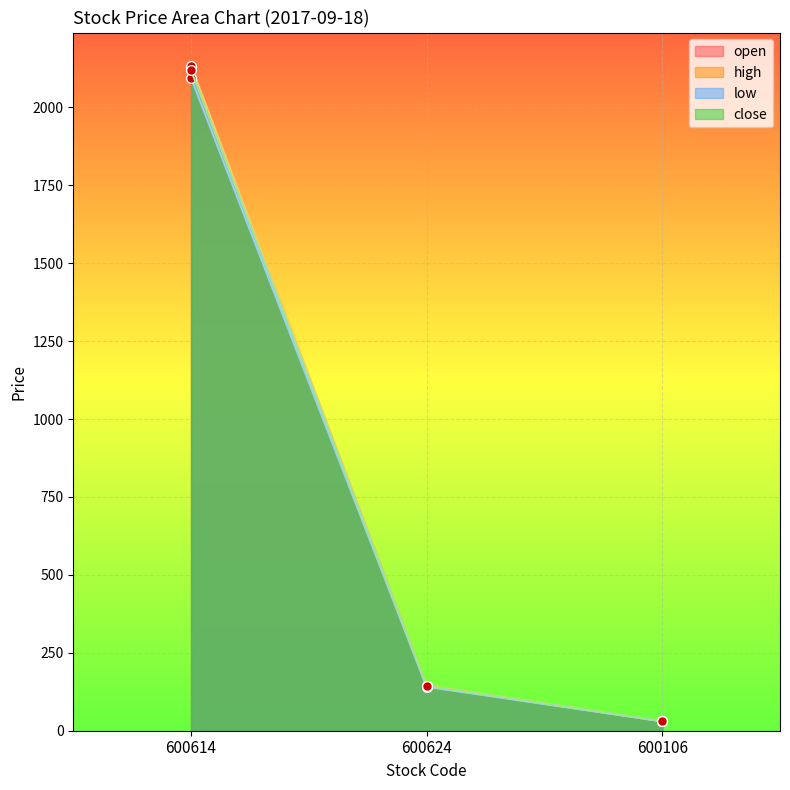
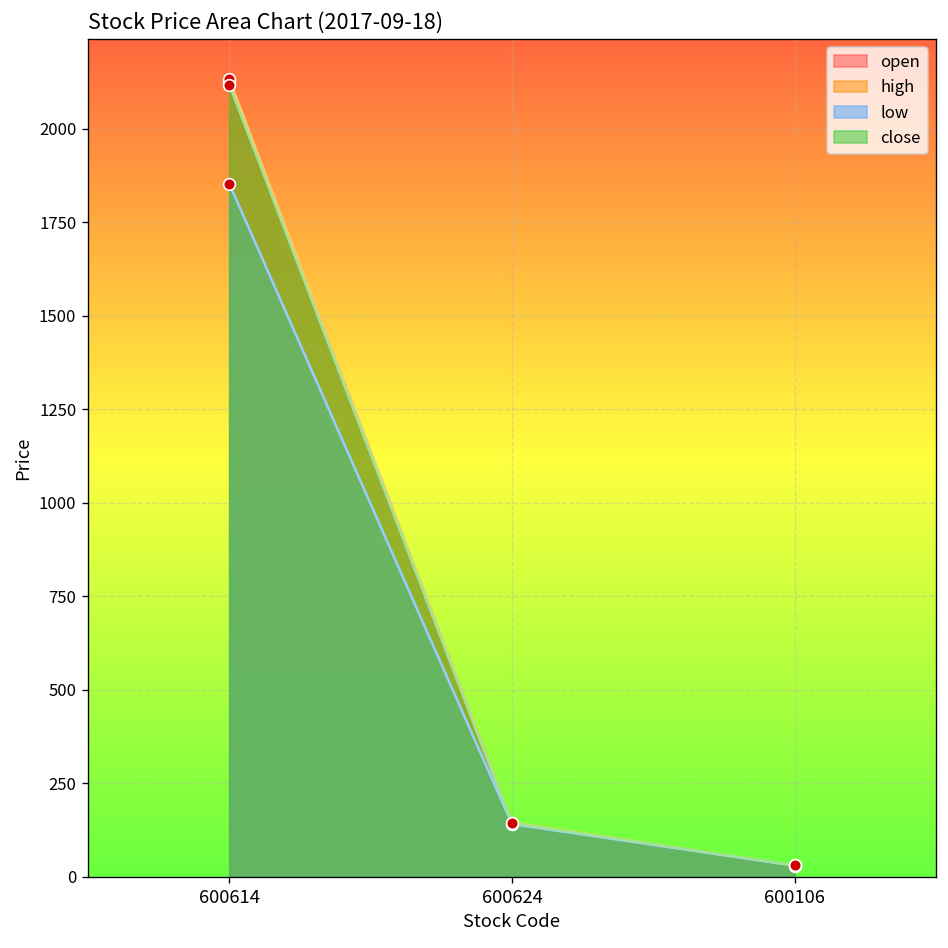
  {
    "high": {
      "600614": 2130
    },
    "low": {
-     "600614": 2090
+     "600614": 1850
    }
  }
